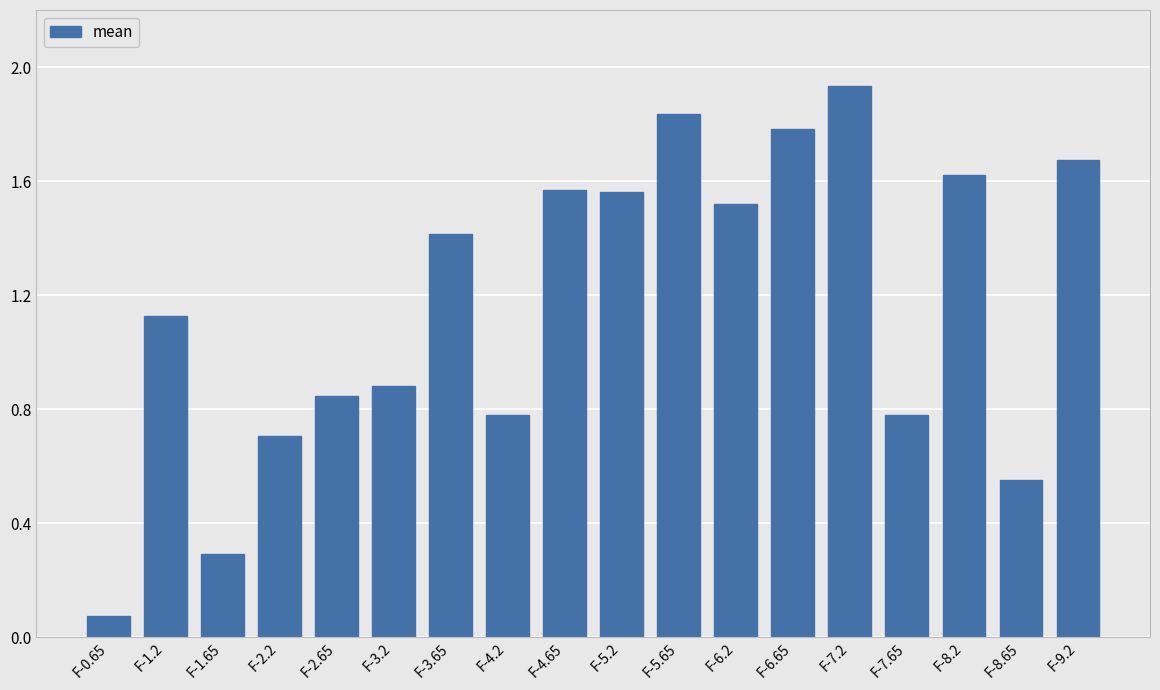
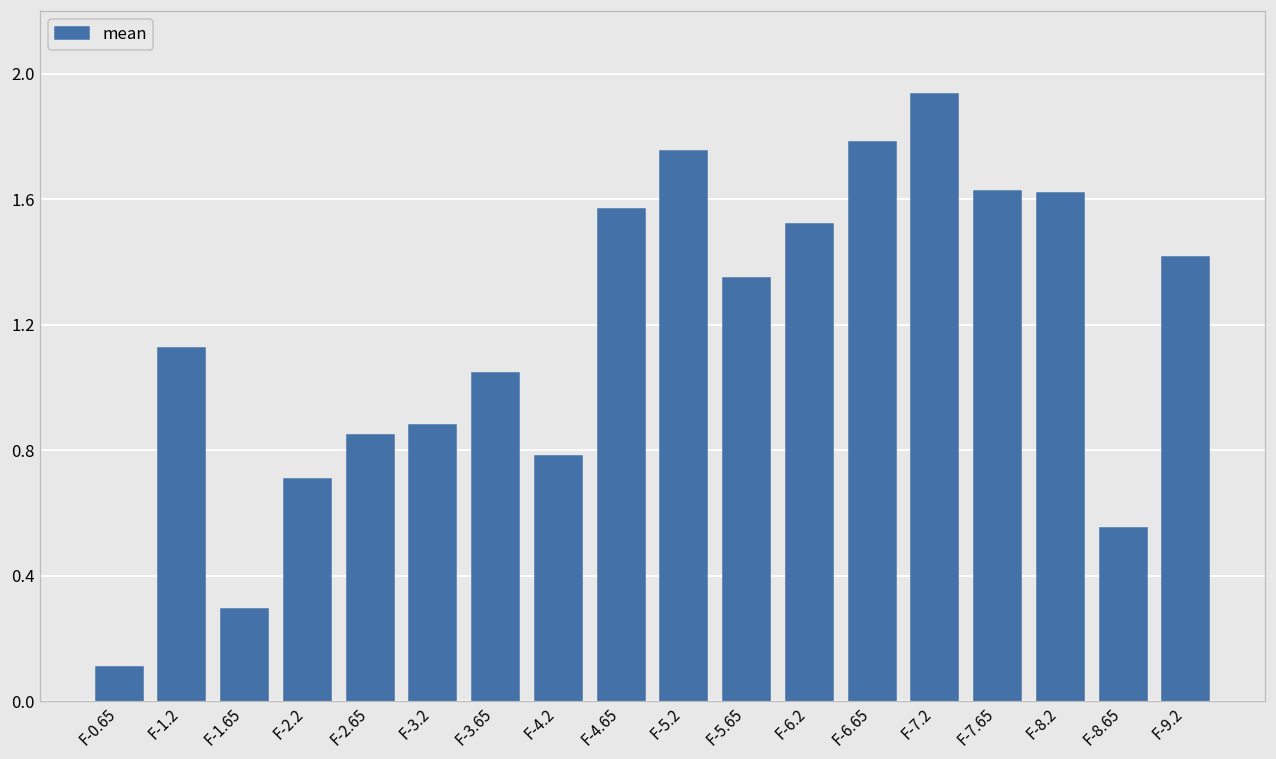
  {
-   "F-0.65": 0.07,
+   "F-0.65": 0.11,
    "F-1.2": 1.13,
    "F-1.65": 0.29,
    "F-2.2": 0.71,
    "F-2.65": 0.85,
    "F-3.2": 0.88,
-   "F-3.65": 1.41,
+   "F-3.65": 1.05,
    "F-4.2": 0.78,
    "F-4.65": 1.57,
-   "F-5.2": 1.56,
-   "F-5.65": 1.84,
+   "F-5.2": 1.76,
+   "F-5.65": 1.35,
    "F-6.2": 1.52,
    "F-6.65": 1.78,
    "F-7.2": 1.93,
-   "F-7.65": 0.78,
+   "F-7.65": 1.63,
    "F-8.2": 1.62,
    "F-8.65": 0.55,
-   "F-9.2": 1.67
+   "F-9.2": 1.42
  }
